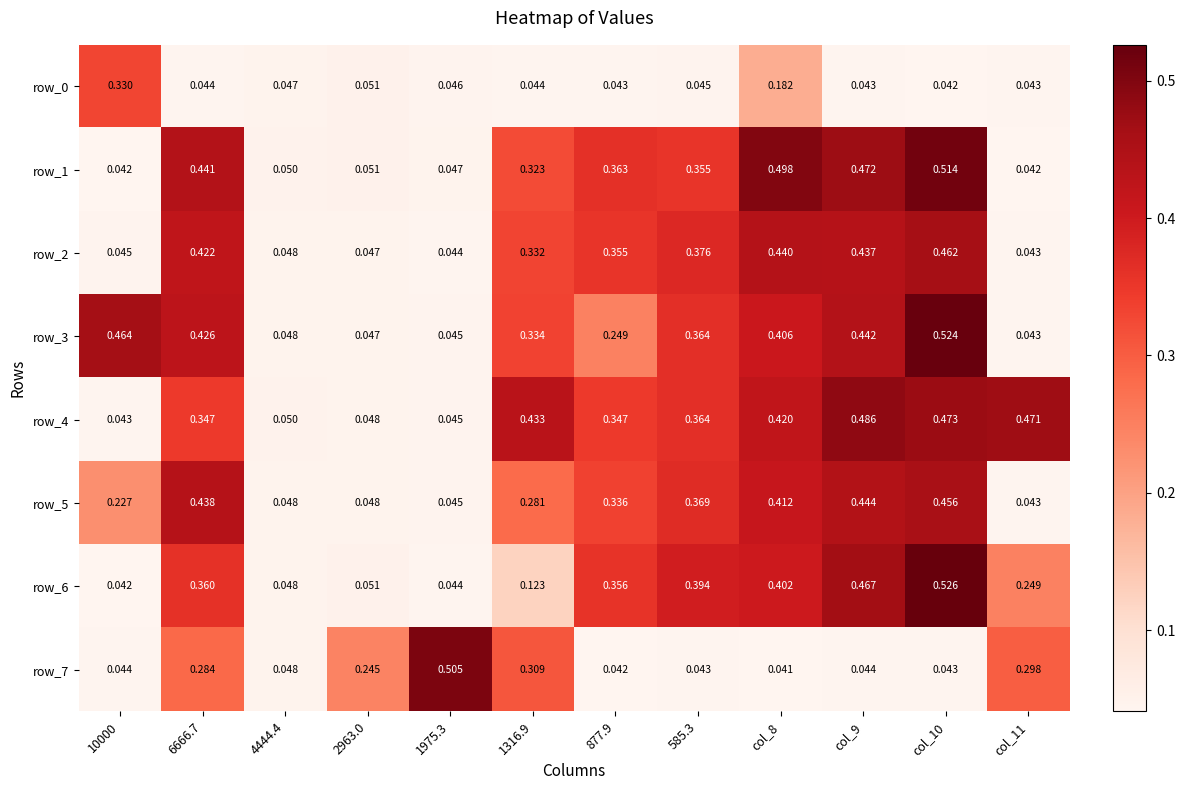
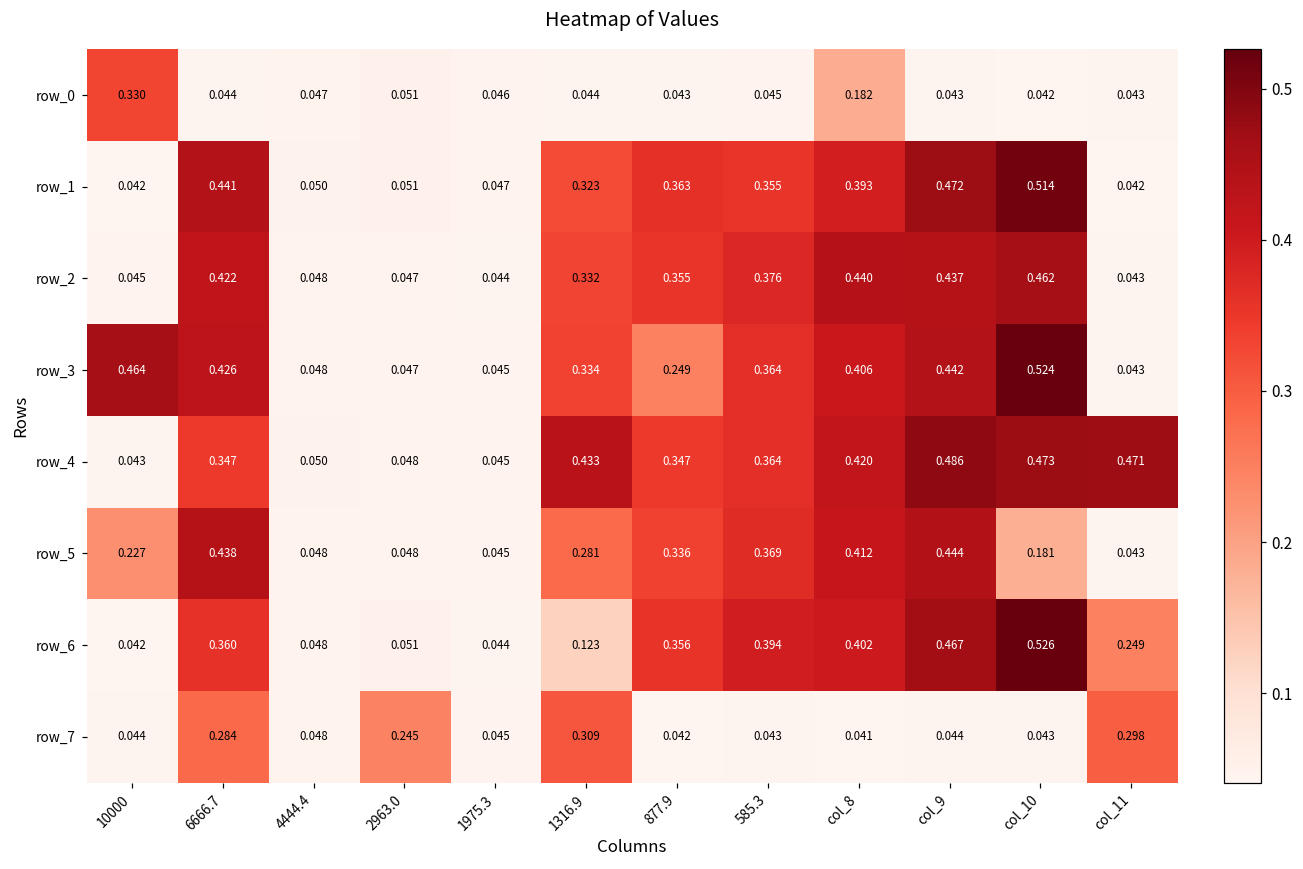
  {
    "row_0": {
      "10000": 0.330,
      "6666.7": 0.044,
      "4444.4": 0.047,
      "2963.0": 0.051,
      "1975.3": 0.046,
      "1316.9": 0.044,
      "877.9": 0.043,
      "585.3": 0.045,
      "col_8": 0.182,
      "col_9": 0.043,
      "col_10": 0.042,
      "col_11": 0.043
    },
    "row_1": {
      "10000": 0.042,
      "6666.7": 0.441,
      "4444.4": 0.050,
      "2963.0": 0.051,
      "1975.3": 0.047,
      "1316.9": 0.323,
      "877.9": 0.363,
      "585.3": 0.355,
-     "col_8": 0.498,
+     "col_8": 0.393,
      "col_9": 0.472,
      "col_10": 0.514,
      "col_11": 0.042
    },
    "row_2": {
      "10000": 0.045,
      "6666.7": 0.422,
      "4444.4": 0.048,
      "2963.0": 0.047,
      "1975.3": 0.044,
      "1316.9": 0.332,
      "877.9": 0.355,
      "585.3": 0.376,
      "col_8": 0.440,
      "col_9": 0.437,
      "col_10": 0.462,
      "col_11": 0.043
    },
    "row_3": {
      "10000": 0.464,
      "6666.7": 0.426,
      "4444.4": 0.048,
      "2963.0": 0.047,
      "1975.3": 0.045,
      "1316.9": 0.334,
      "877.9": 0.249,
      "585.3": 0.364,
      "col_8": 0.406,
      "col_9": 0.442,
      "col_10": 0.524,
      "col_11": 0.043
    },
    "row_4": {
      "10000": 0.043,
      "6666.7": 0.347,
      "4444.4": 0.050,
      "2963.0": 0.048,
      "1975.3": 0.045,
      "1316.9": 0.433,
      "877.9": 0.347,
      "585.3": 0.364,
      "col_8": 0.420,
      "col_9": 0.486,
      "col_10": 0.473,
      "col_11": 0.471
    },
    "row_5": {
      "10000": 0.227,
      "6666.7": 0.438,
      "4444.4": 0.048,
      "2963.0": 0.048,
      "1975.3": 0.045,
      "1316.9": 0.281,
      "877.9": 0.336,
      "585.3": 0.369,
      "col_8": 0.412,
      "col_9": 0.444,
-     "col_10": 0.456,
+     "col_10": 0.181,
      "col_11": 0.043
    },
    "row_6": {
      "10000": 0.042,
      "6666.7": 0.360,
      "4444.4": 0.048,
      "2963.0": 0.051,
      "1975.3": 0.044,
      "1316.9": 0.123,
      "877.9": 0.356,
      "585.3": 0.394,
      "col_8": 0.402,
      "col_9": 0.467,
      "col_10": 0.526,
      "col_11": 0.249
    },
    "row_7": {
      "10000": 0.044,
      "6666.7": 0.284,
      "4444.4": 0.048,
      "2963.0": 0.245,
-     "1975.3": 0.505,
+     "1975.3": 0.045,
      "1316.9": 0.309,
      "877.9": 0.042,
      "585.3": 0.043,
      "col_8": 0.041,
      "col_9": 0.044,
      "col_10": 0.043,
      "col_11": 0.298
    }
  }
